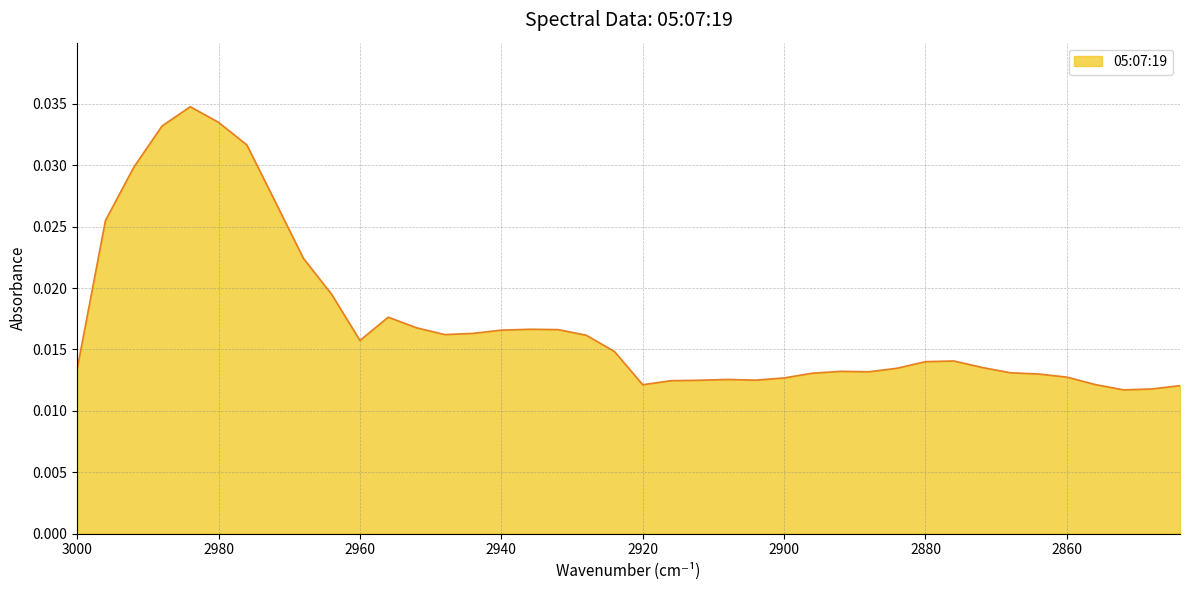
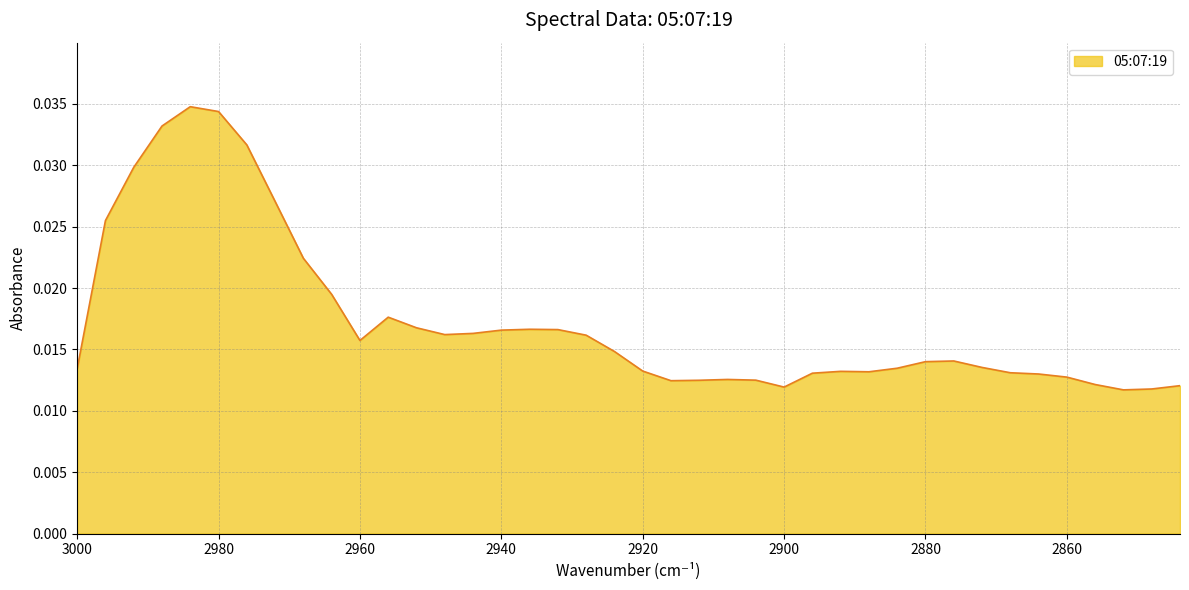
  {
    "3000": 0.0134,
-   "2980": 0.0335,
+   "2980": 0.0344,
    "2960": 0.0157,
    "2940": 0.0166,
-   "2920": 0.0121,
-   "2900": 0.0127,
+   "2920": 0.0132,
+   "2900": 0.0119,
    "2880": 0.0140,
    "2860": 0.0127
  }
